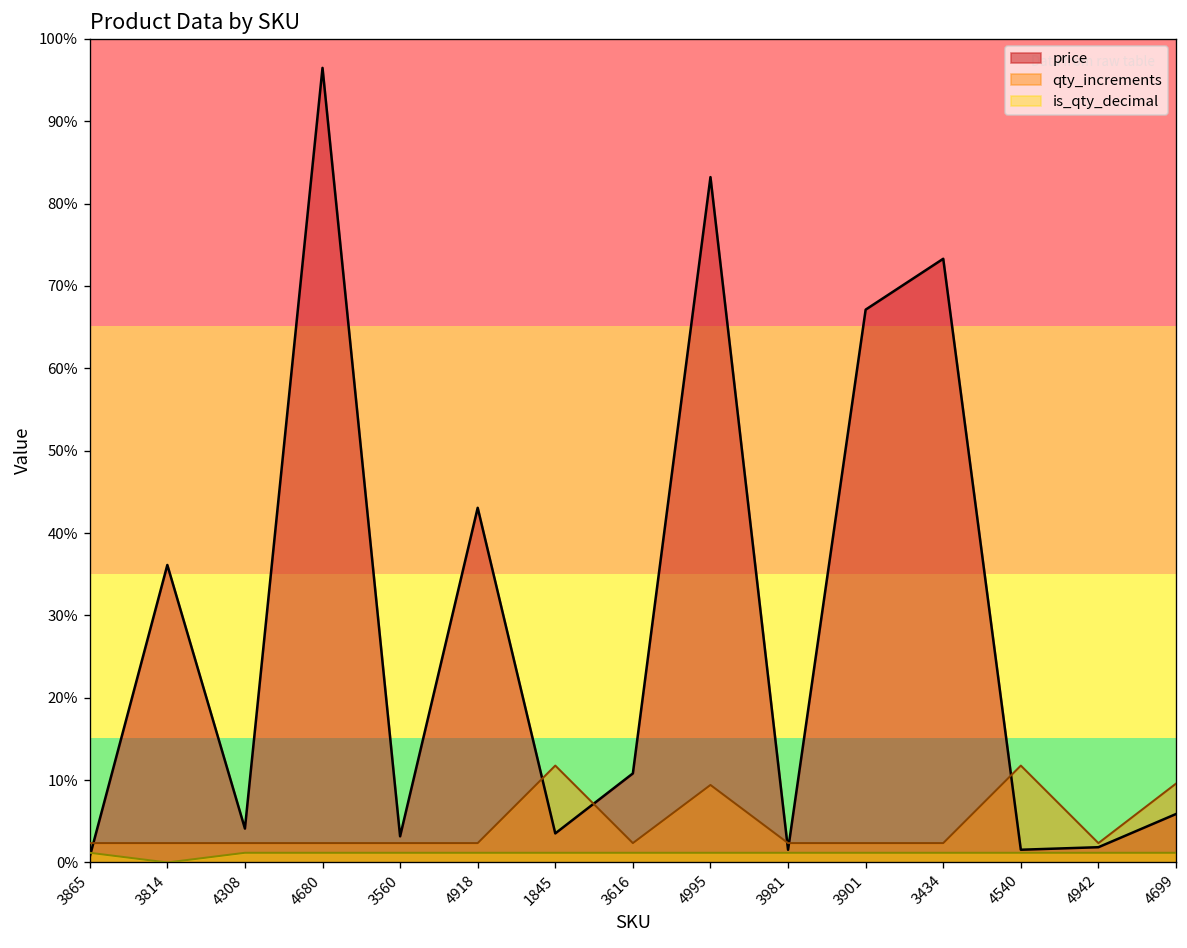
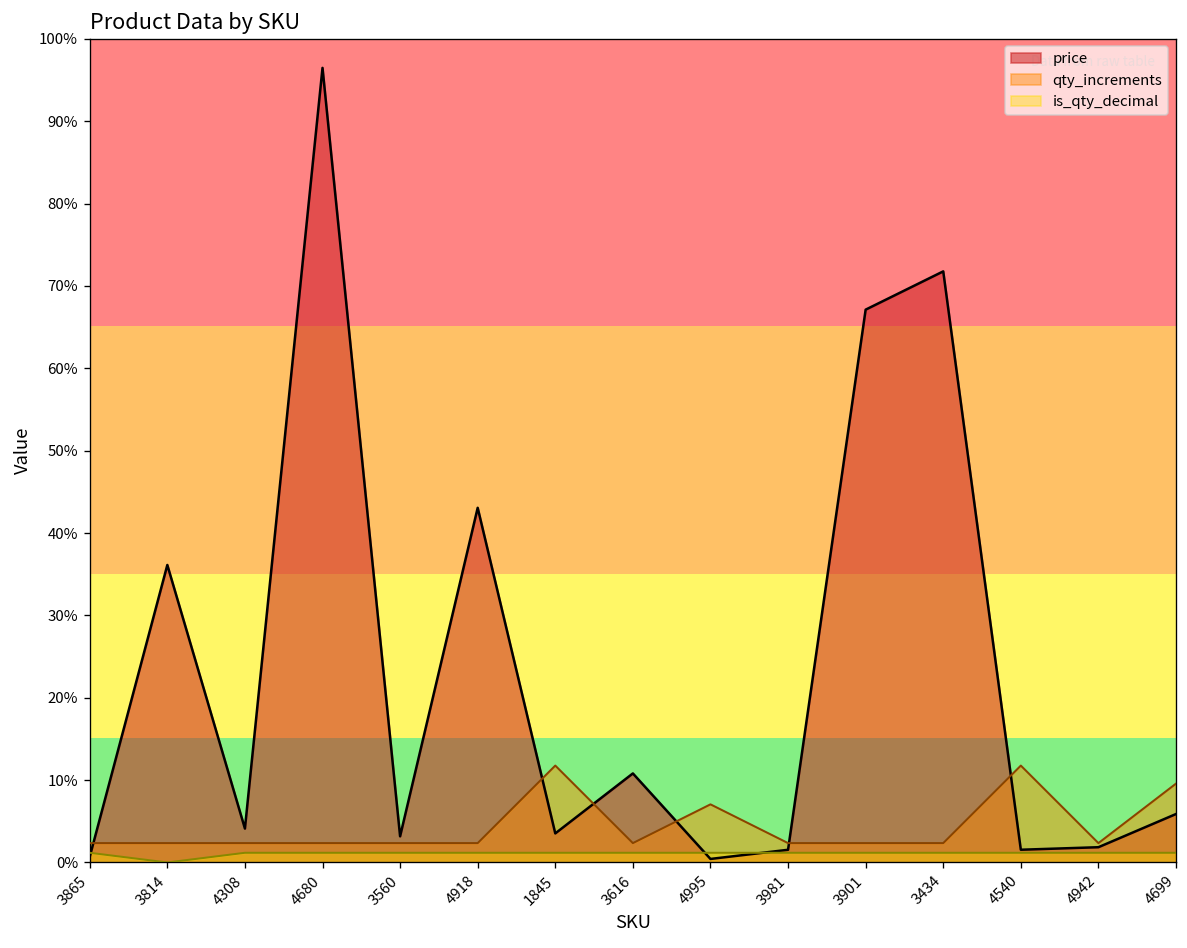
  {
    "price": {
      "3865": "1%",
      "3814": "36%",
      "4308": "4%",
      "4680": "96%",
      "3560": "3%",
      "4918": "43%",
      "1845": "4%",
      "3616": "11%",
-     "4995": "83%",
+     "4995": "0%",
      "3901": "67%",
-     "3434": "73%",
+     "3434": "72%",
      "4540": "2%",
      "4942": "2%",
      "4699": "6%"
    },
    "qty_increments": {
      "3865": "2%",
      "3814": "2%",
      "4308": "2%",
      "4680": "2%",
      "3560": "2%",
      "4918": "2%",
      "1845": "12%",
      "3616": "2%",
-     "4995": "9%",
+     "4995": "7%",
      "3981": "2%",
      "3901": "2%",
      "3434": "2%",
      "4540": "12%",
      "4942": "2%",
      "4699": "10%"
    },
    "is_qty_decimal": {
      "3865": "1%",
      "3814": "0%",
      "4308": "1%",
      "4680": "1%",
      "3560": "1%",
      "4918": "1%",
      "1845": "1%",
      "3616": "1%",
      "4995": "1%",
      "3901": "1%",
      "3434": "1%",
      "4540": "1%",
      "4942": "1%",
      "4699": "1%"
    }
  }
